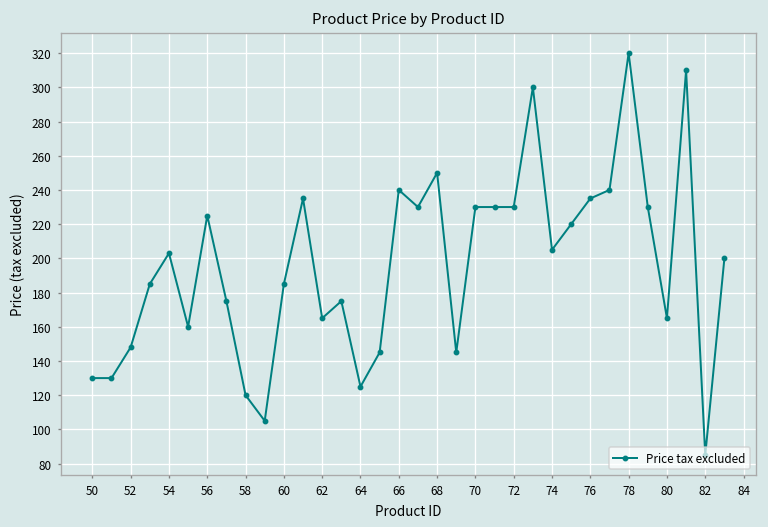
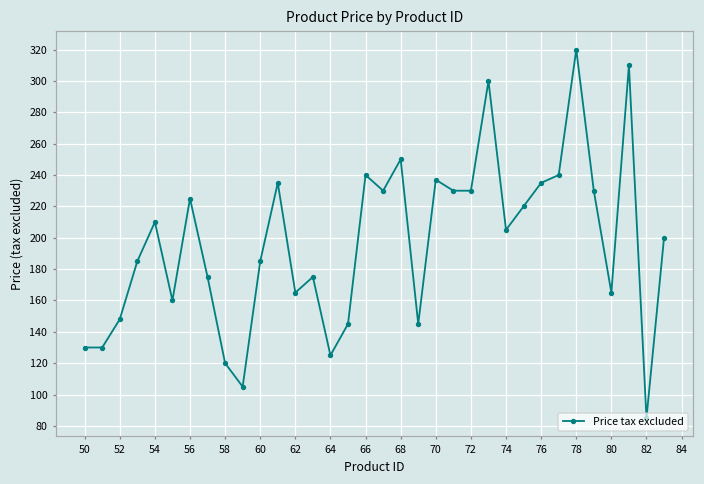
  {
    "50": 130,
    "52": 148,
-   "54": 203,
+   "54": 210,
    "56": 225,
    "58": 120,
    "60": 185,
    "62": 165,
    "64": 125,
    "66": 240,
    "68": 250,
-   "70": 230,
+   "70": 237,
    "72": 230,
    "74": 205,
    "76": 235,
    "78": 320,
    "80": 165
  }
